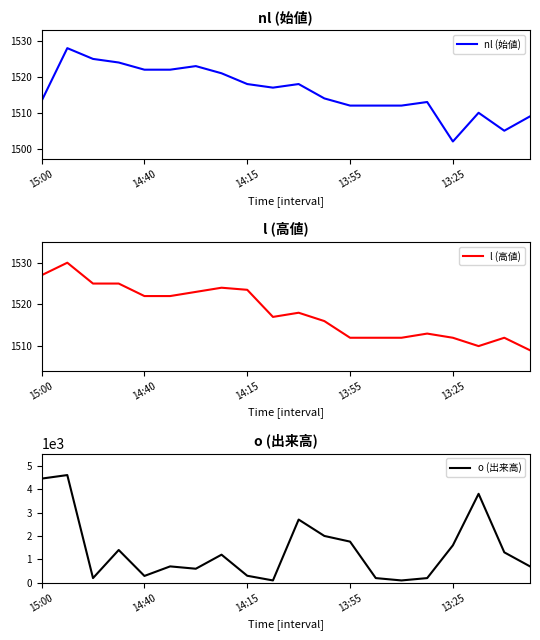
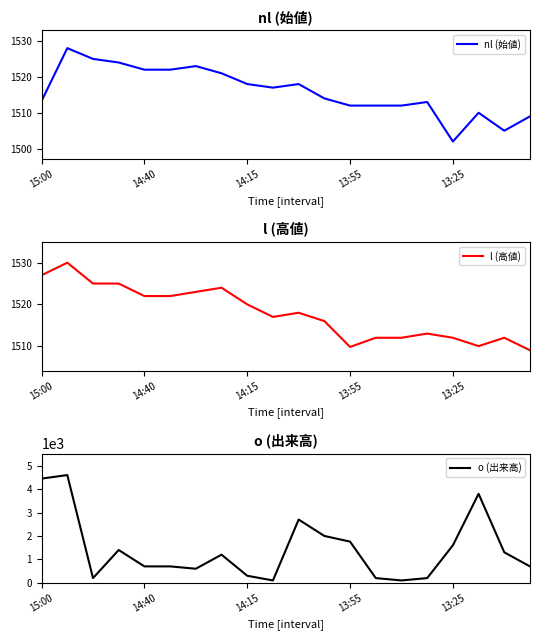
  {
    "nl (始値)": {
      "15:00": 1513,
      "14:40": 1522,
      "14:15": 1518,
      "13:55": 1512,
      "13:25": 1502
    },
    "l (高値)": {
      "15:00": 1527,
      "14:40": 1522,
-     "14:15": 1524,
-     "13:55": 1512,
+     "14:15": 1520,
+     "13:55": 1510,
      "13:25": 1512
    },
    "o (出来高)": {
      "15:00": 4400,
-     "14:40": 300,
+     "14:40": 700,
      "14:15": 300,
      "13:55": 1800,
      "13:25": 1600
    }
  }
